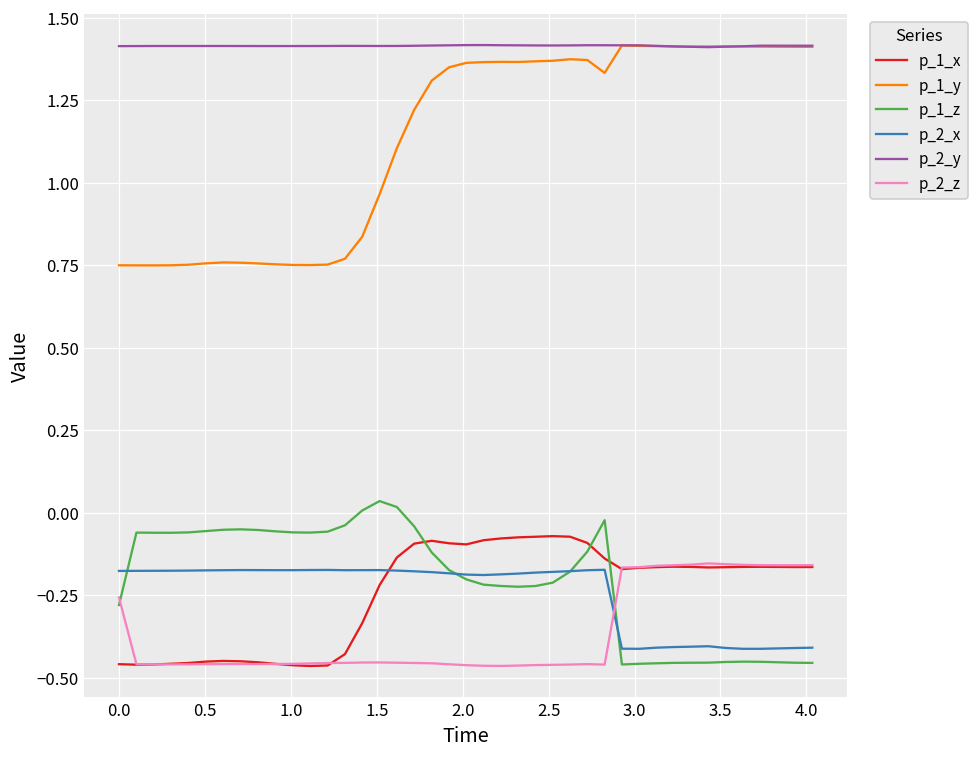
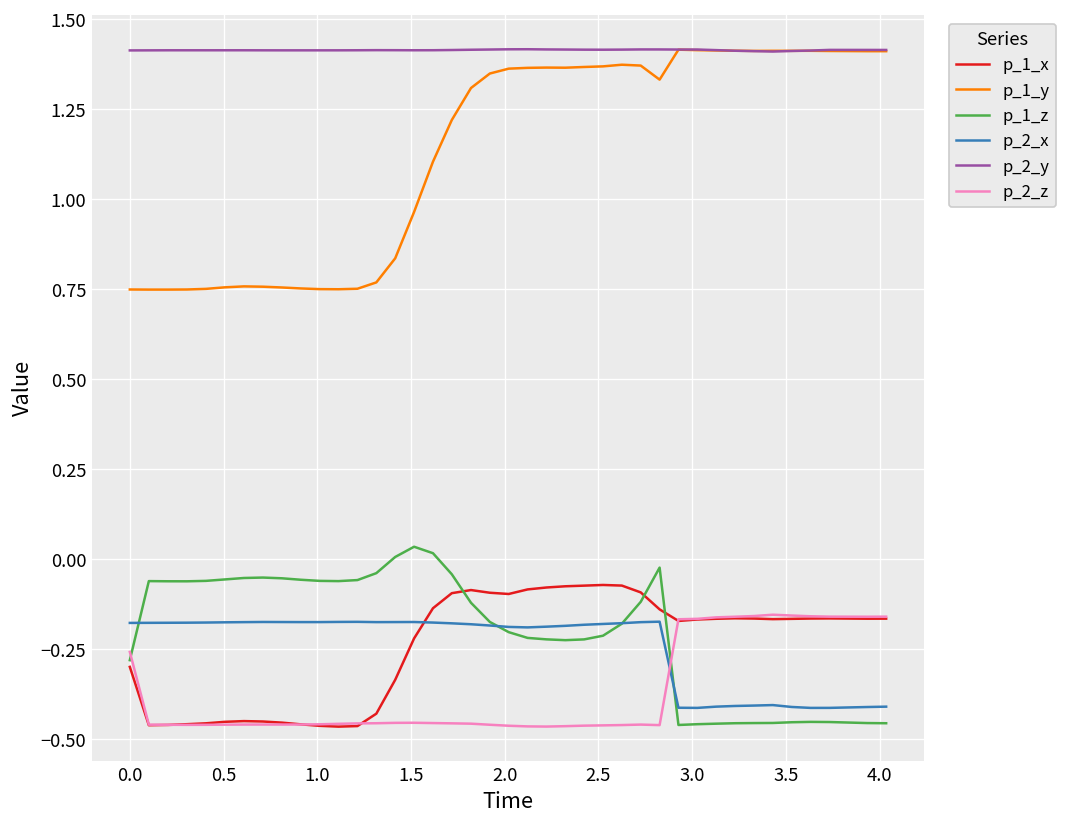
  {
    "p_1_x": {
-     "0.0": -0.46
+     "0.0": -0.30
    },
    "p_1_y": {
      "0.0": 0.75
    },
    "p_1_z": {
      "0.0": -0.28
    },
    "p_2_x": {
      "0.0": -0.18
    },
    "p_2_y": {
      "0.0": 1.41
    },
    "p_2_z": {
      "0.0": -0.26
    }
  }
